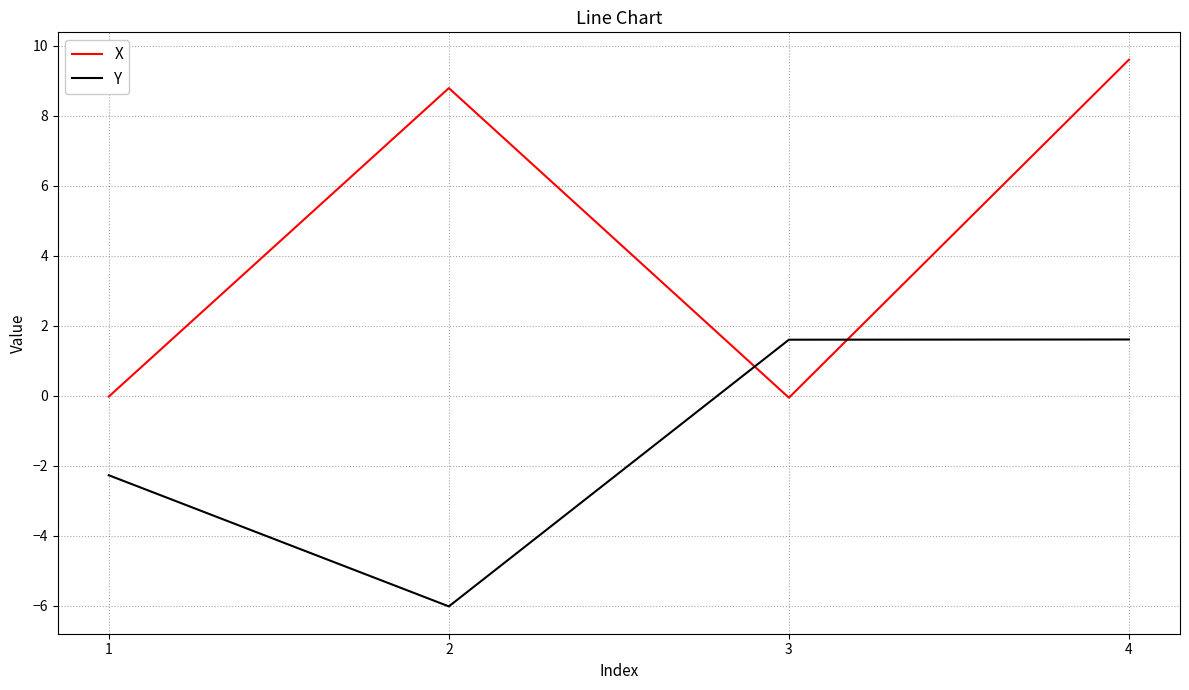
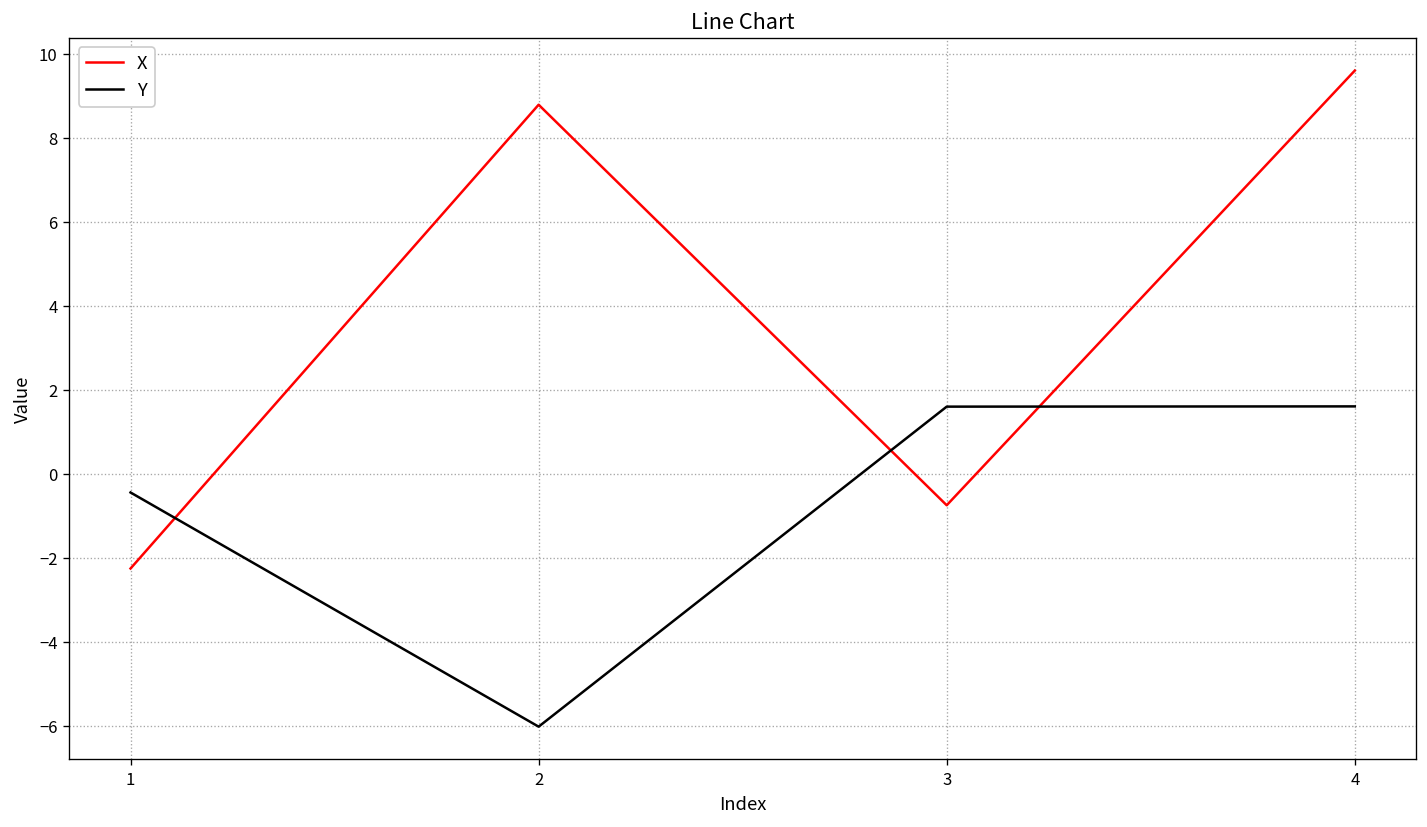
  {
    "X": {
-     "1": 0.0,
+     "1": -2.3,
      "2": 8.8,
-     "3": -0.1,
+     "3": -0.7,
      "4": 9.6
    },
    "Y": {
-     "1": -2.3,
+     "1": -0.4,
      "2": -6.0,
      "3": 1.6,
      "4": 1.6
    }
  }
